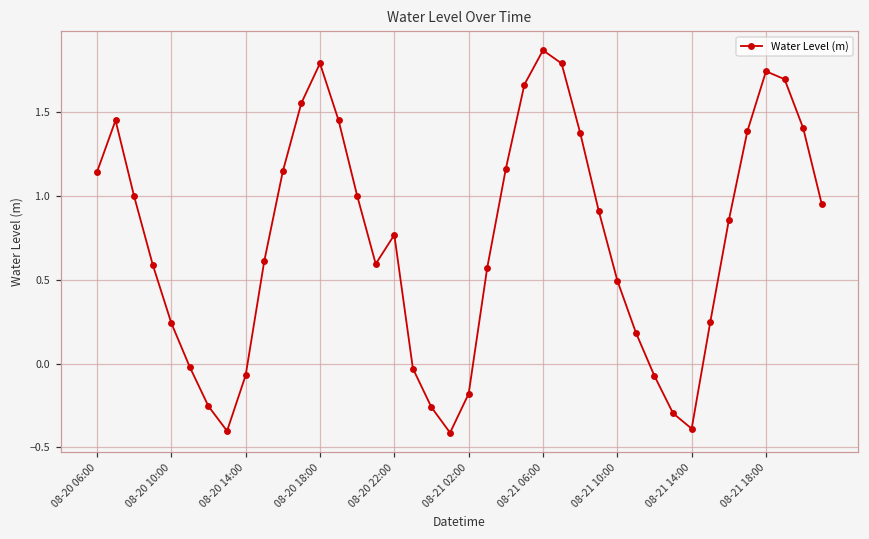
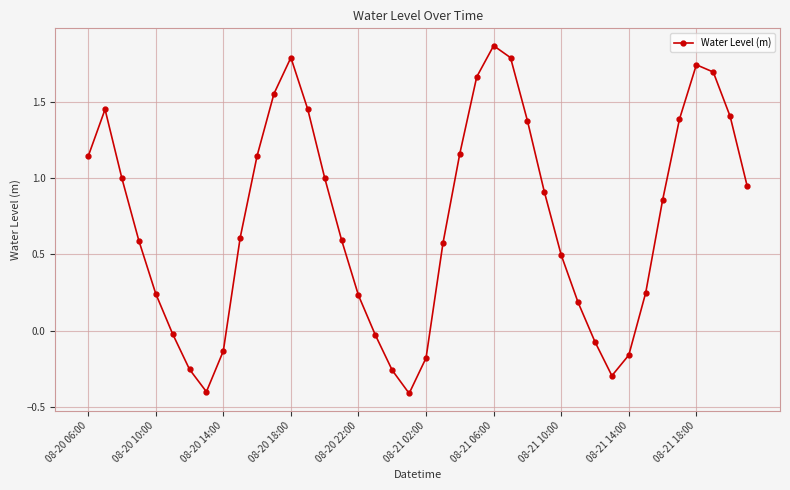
  {
    "08-20 06:00": 1.14,
    "08-20 10:00": 0.24,
-   "08-20 14:00": -0.07,
+   "08-20 14:00": -0.13,
    "08-20 18:00": 1.79,
-   "08-20 22:00": 0.77,
+   "08-20 22:00": 0.23,
    "08-21 02:00": -0.18,
    "08-21 06:00": 1.87,
    "08-21 10:00": 0.50,
-   "08-21 14:00": -0.39,
+   "08-21 14:00": -0.16,
    "08-21 18:00": 1.74
  }
